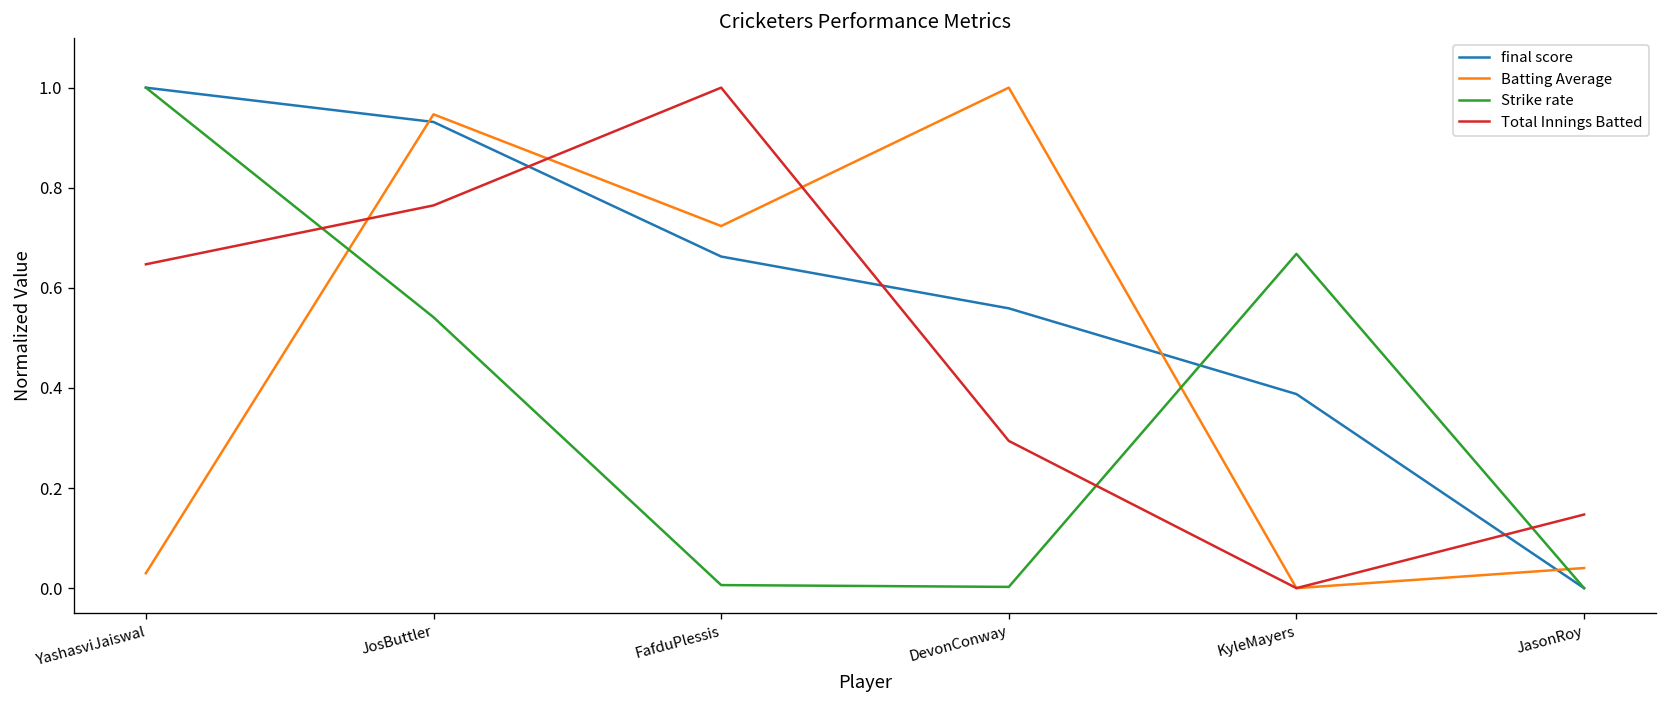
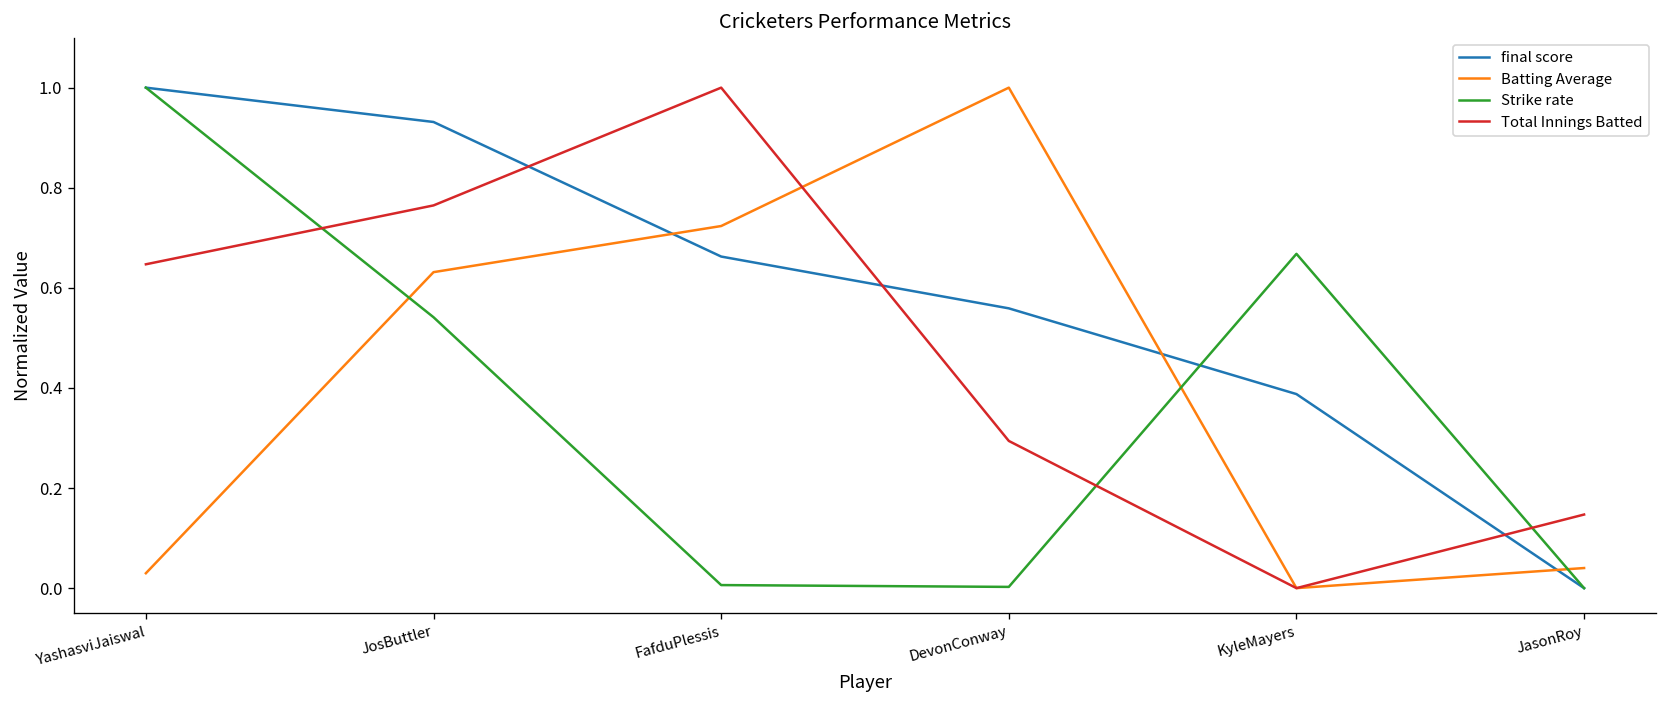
  {
    "final score": {
      "JosButtler": 0.93,
      "FafduPlessis": 0.66,
      "DevonConway": 0.56,
      "KyleMayers": 0.39
    },
    "Batting Average": {
      "YashasviJaiswal": 0.03,
-     "JosButtler": 0.95,
+     "JosButtler": 0.63,
      "FafduPlessis": 0.72,
      "DevonConway": 1.00,
      "JasonRoy": 0.04
    },
    "Strike rate": {
      "JosButtler": 0.54,
      "FafduPlessis": 0.01,
      "DevonConway": 0.00,
      "KyleMayers": 0.67
    },
    "Total Innings Batted": {
      "YashasviJaiswal": 0.65,
      "JosButtler": 0.76,
      "FafduPlessis": 1.00,
      "DevonConway": 0.29,
      "JasonRoy": 0.15
    }
  }
